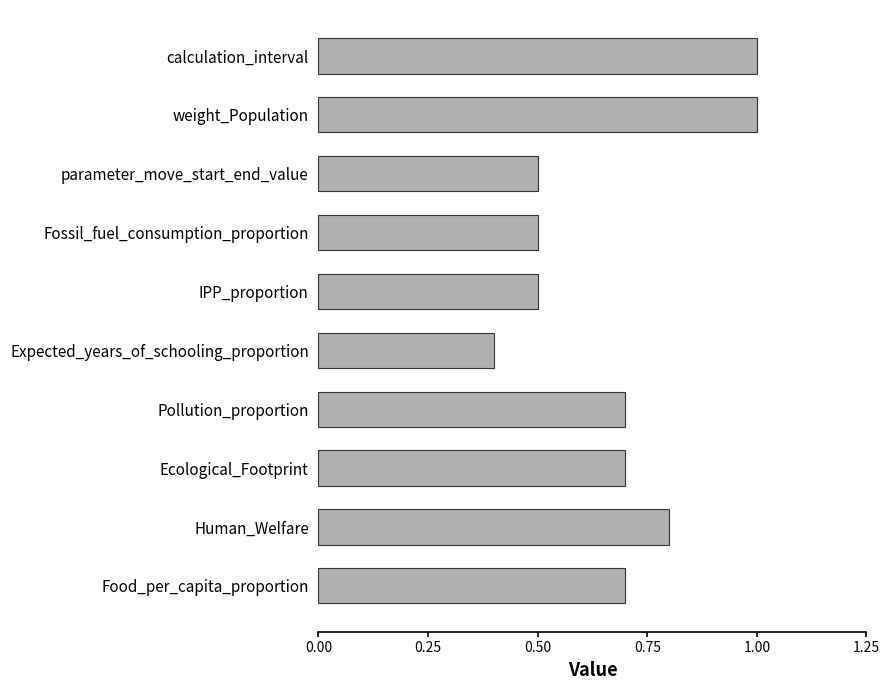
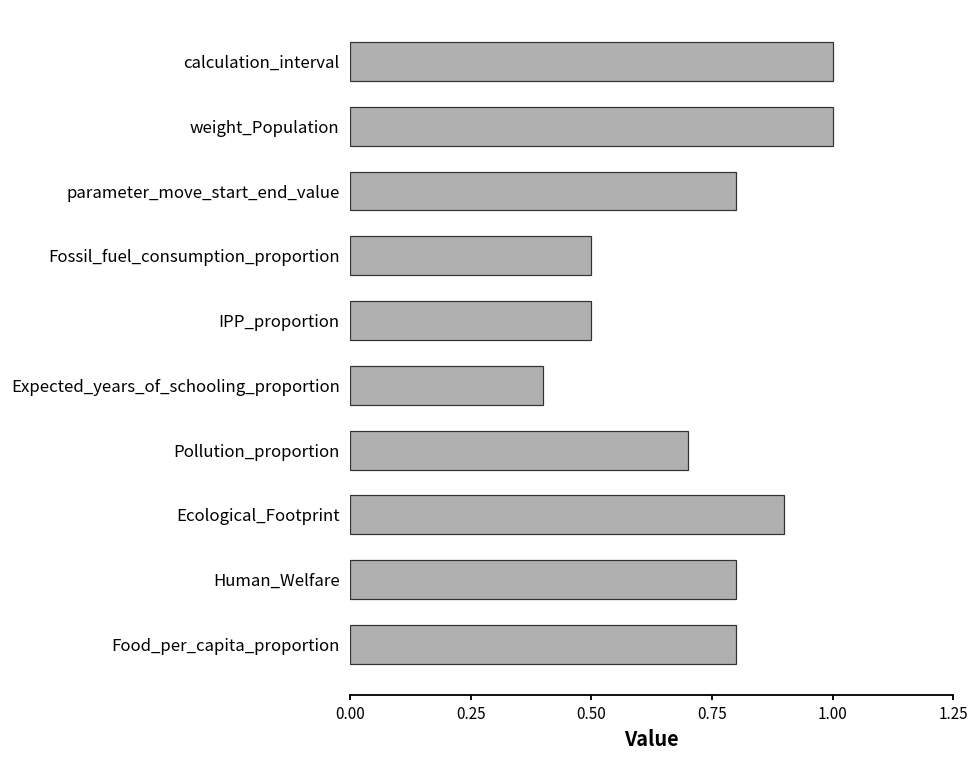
  {
    "calculation_interval": 1.0,
    "weight_Population": 1.0,
-   "parameter_move_start_end_value": 0.5,
+   "parameter_move_start_end_value": 0.8,
    "Fossil_fuel_consumption_proportion": 0.5,
    "IPP_proportion": 0.5,
    "Expected_years_of_schooling_proportion": 0.4,
    "Pollution_proportion": 0.7,
-   "Ecological_Footprint": 0.7,
+   "Ecological_Footprint": 0.9,
    "Human_Welfare": 0.8,
-   "Food_per_capita_proportion": 0.7
+   "Food_per_capita_proportion": 0.8
  }
